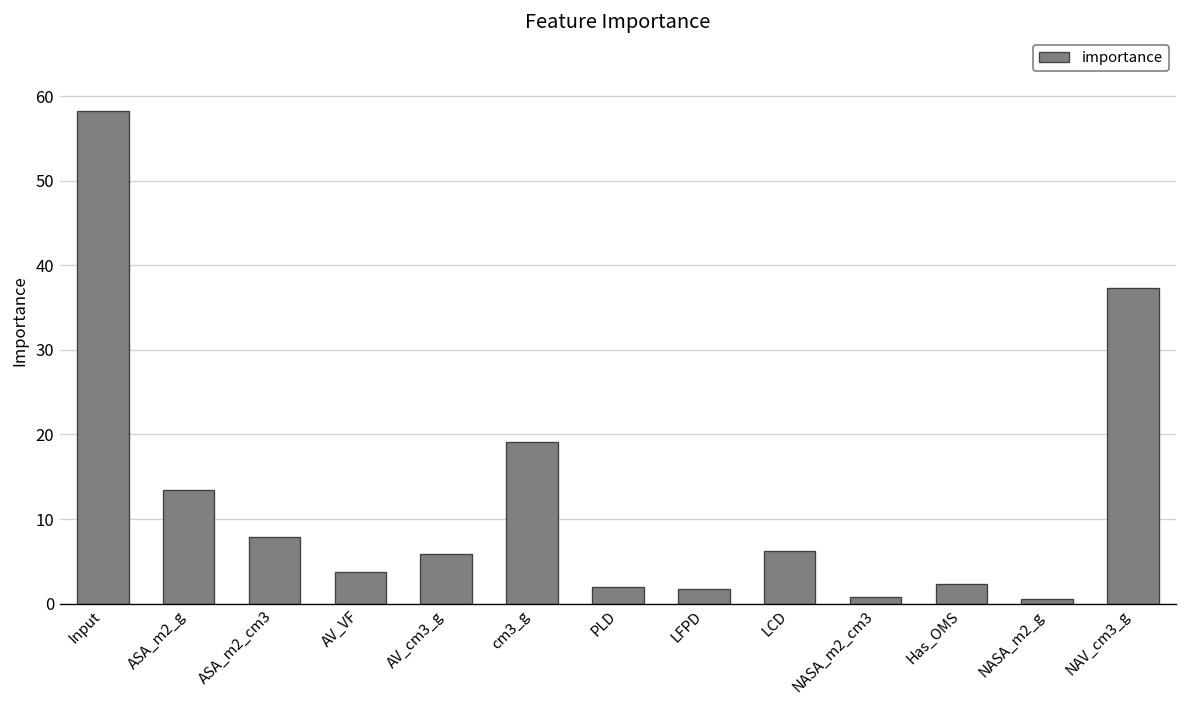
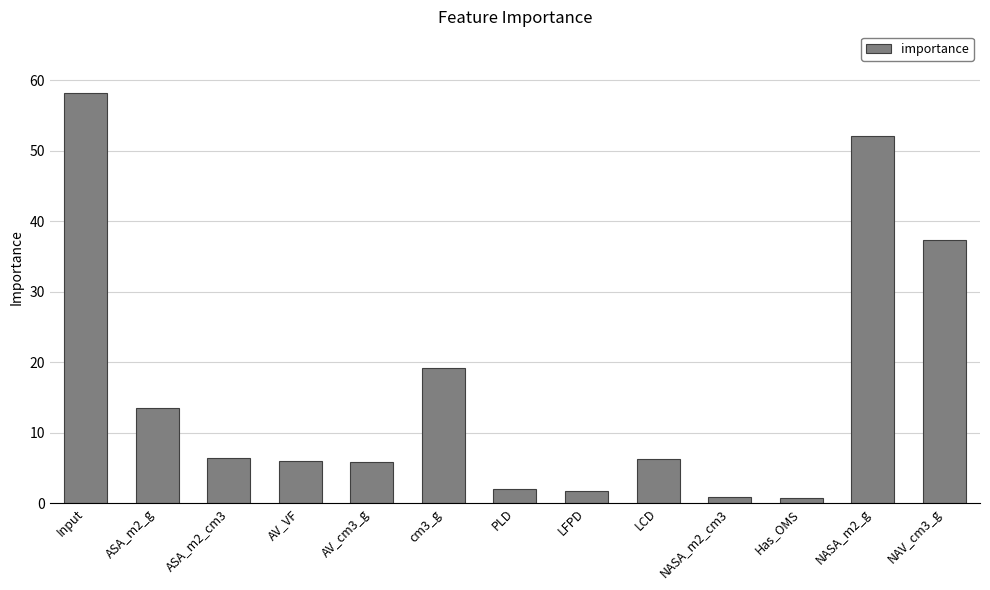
  {
    "Input": 58,
    "ASA_m2_g": 13,
-   "ASA_m2_cm3": 8,
-   "AV_VF": 4,
+   "ASA_m2_cm3": 6,
+   "AV_VF": 6,
    "AV_cm3_g": 6,
    "cm3_g": 19,
    "PLD": 2,
    "LFPD": 2,
    "LCD": 6,
    "NASA_m2_cm3": 1,
-   "Has_OMS": 2,
-   "NASA_m2_g": 1,
+   "Has_OMS": 1,
+   "NASA_m2_g": 52,
    "NAV_cm3_g": 37
  }
